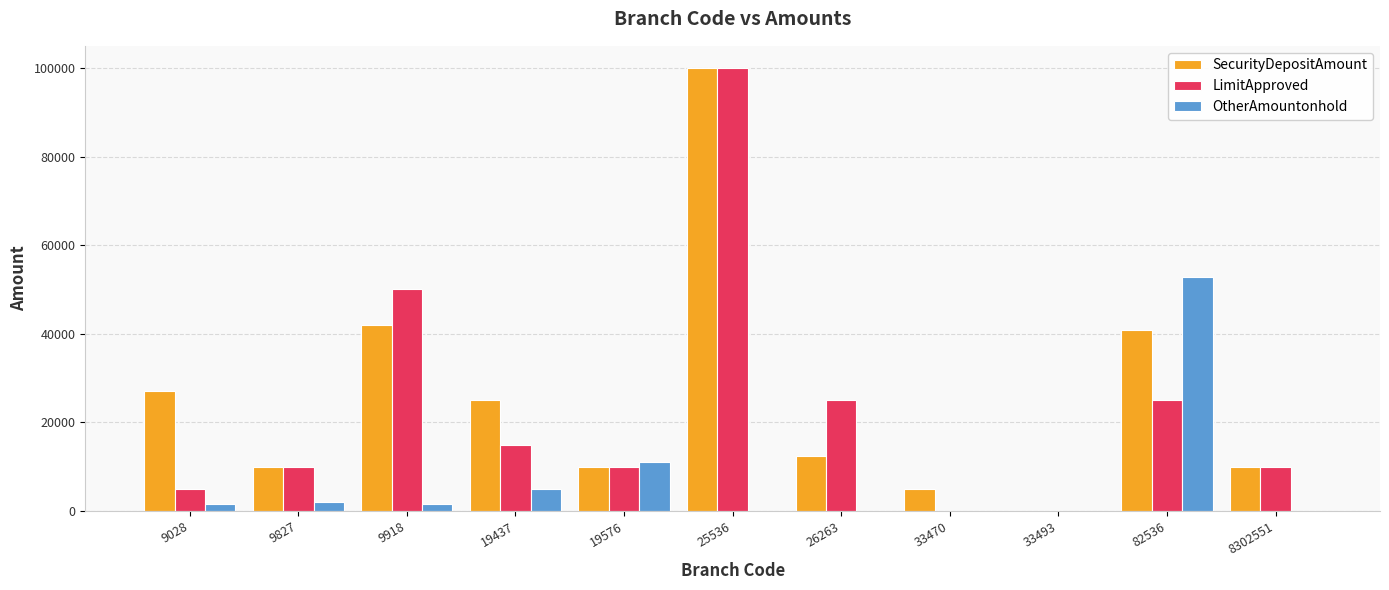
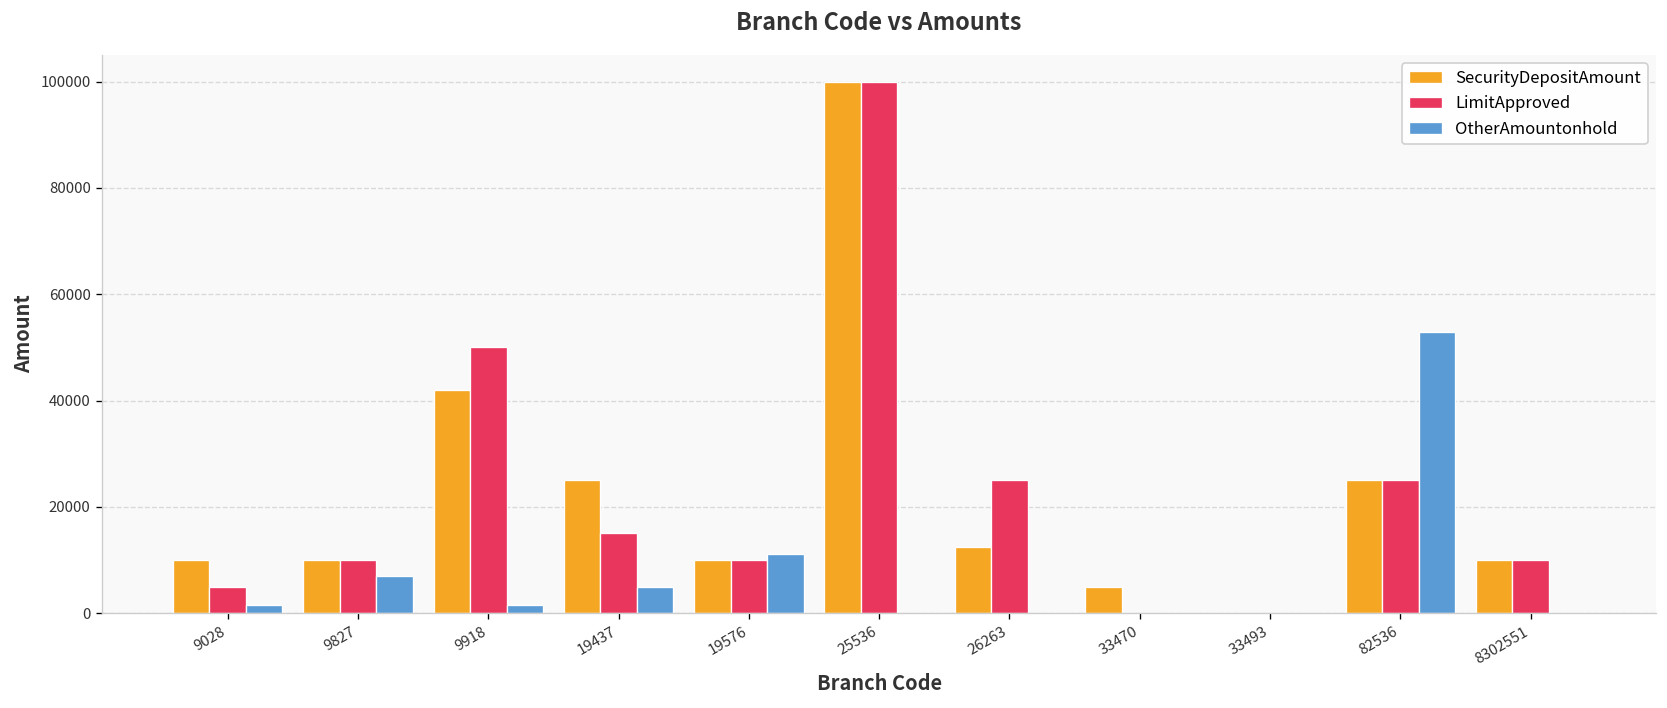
  {
    "SecurityDepositAmount": {
-     "9028": 27000,
+     "9028": 10000,
      "9827": 10000,
      "9918": 42000,
      "19437": 25000,
      "19576": 10000,
      "25536": 100000,
      "26263": 13000,
      "33470": 5000,
      "33493": 0,
-     "82536": 41000,
+     "82536": 25000,
      "8302551": 10000
    },
    "LimitApproved": {
      "9028": 5000,
      "9827": 10000,
      "9918": 50000,
      "19437": 15000,
      "19576": 10000,
      "25536": 100000,
      "26263": 25000,
      "33470": 0,
      "33493": 0,
      "82536": 25000,
      "8302551": 10000
    },
    "OtherAmountonhold": {
      "9028": 2000,
-     "9827": 2000,
+     "9827": 7000,
      "9918": 2000,
      "19437": 5000,
      "19576": 11000,
      "25536": 0,
      "26263": 0,
      "33470": 0,
      "33493": 0,
      "82536": 53000,
      "8302551": 0
    }
  }
